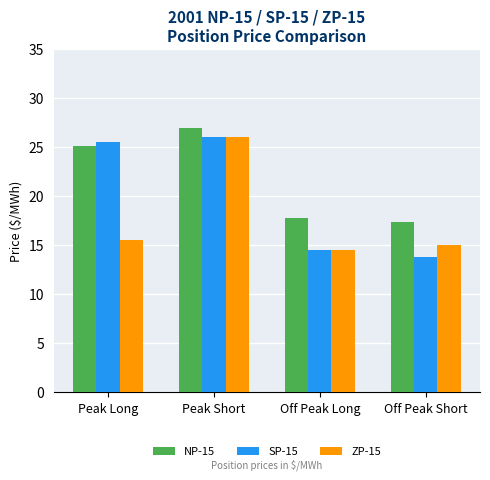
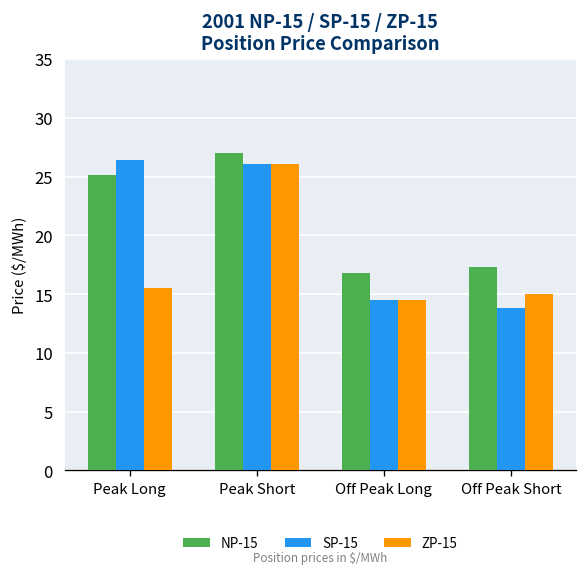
  {
    "NP-15": {
      "Peak Long": 25,
      "Peak Short": 27,
-     "Off Peak Long": 18,
+     "Off Peak Long": 17,
      "Off Peak Short": 17
    },
    "SP-15": {
-     "Peak Long": 25.6,
+     "Peak Long": 26.4,
      "Peak Short": 26,
      "Off Peak Long": 15,
      "Off Peak Short": 14
    },
    "ZP-15": {
      "Peak Long": 16,
      "Peak Short": 26,
      "Off Peak Long": 15,
      "Off Peak Short": 15
    }
  }
